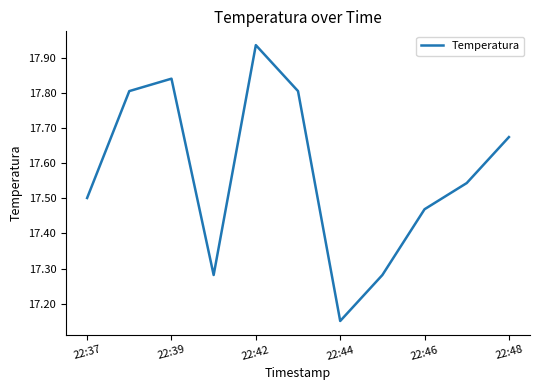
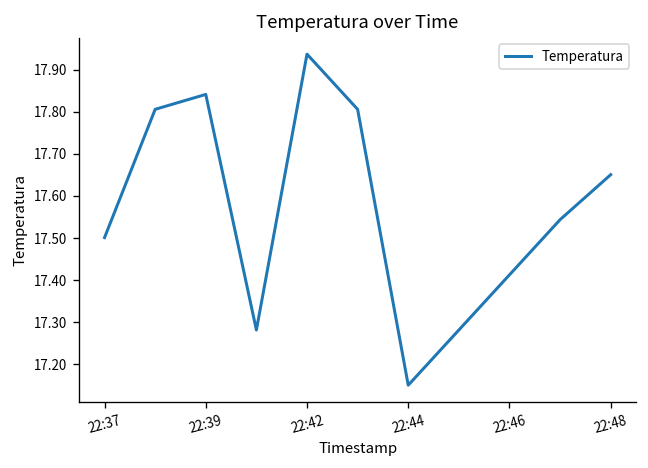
  {
    "22:37": 17.50,
    "22:39": 17.84,
    "22:42": 17.94,
    "22:44": 17.15,
-   "22:46": 17.47,
-   "22:48": 17.67
+   "22:46": 17.41,
+   "22:48": 17.65
  }
